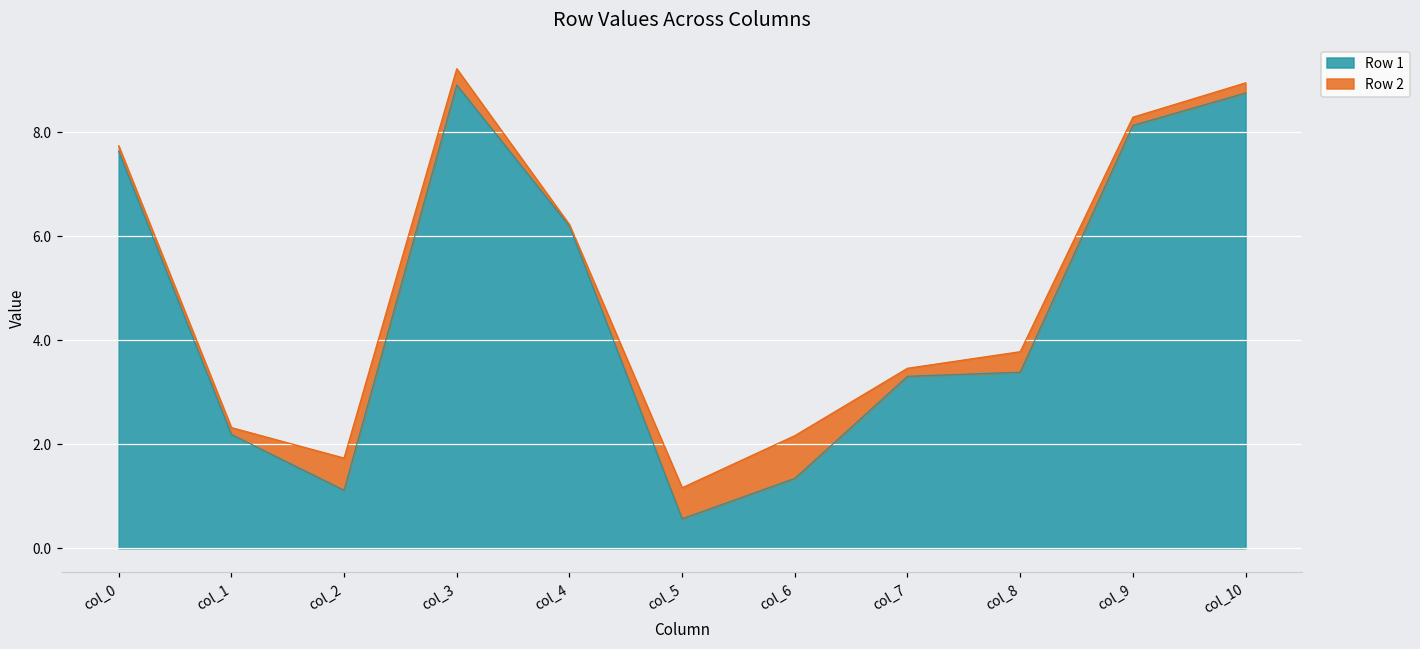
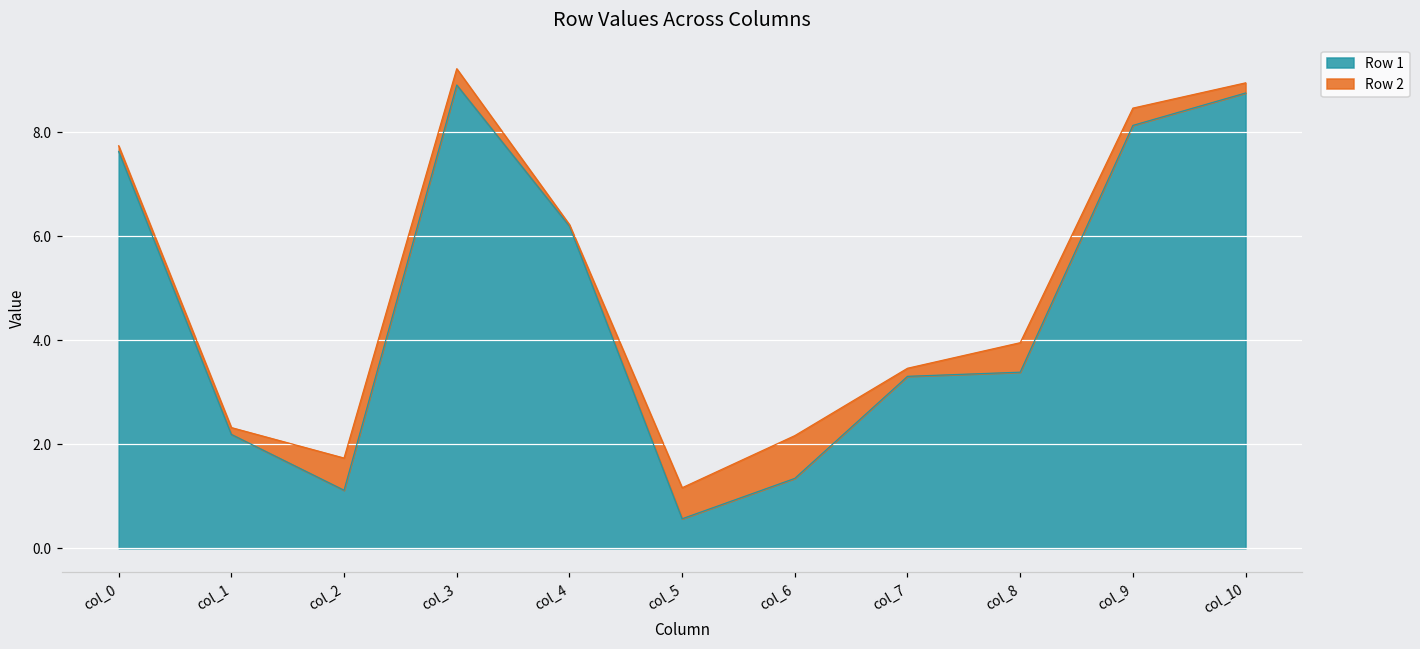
  {
    "Row 1": {
      "col_0": 7.6,
      "col_1": 2.2,
      "col_2": 1.1,
      "col_3": 8.9,
      "col_5": 0.6,
      "col_6": 1.3,
      "col_7": 3.3,
      "col_8": 3.4,
      "col_9": 8.1,
      "col_10": 8.8
    },
    "Row 2": {
      "col_0": 0.1,
      "col_1": 0.1,
      "col_2": 0.6,
      "col_3": 0.3,
      "col_5": 0.6,
      "col_6": 0.8,
      "col_7": 0.2,
-     "col_8": 0.4,
-     "col_9": 0.2,
+     "col_8": 0.6,
+     "col_9": 0.3,
      "col_10": 0.2
    }
  }
